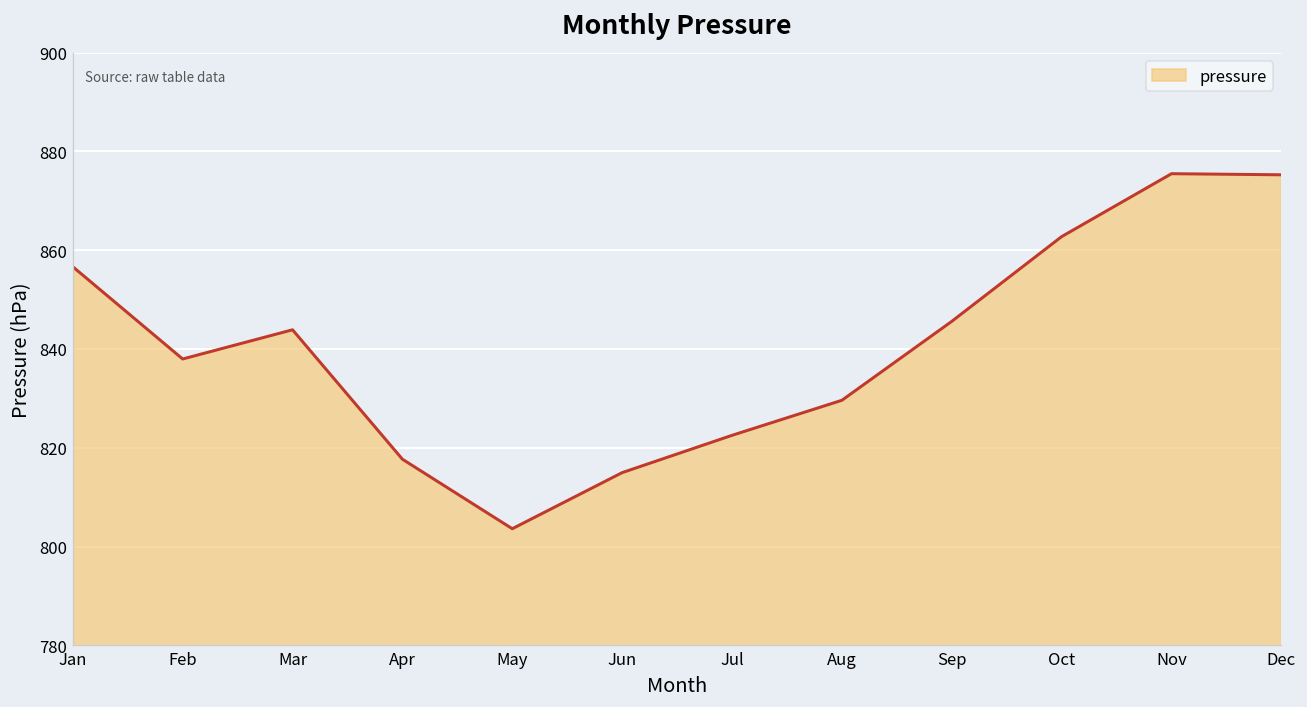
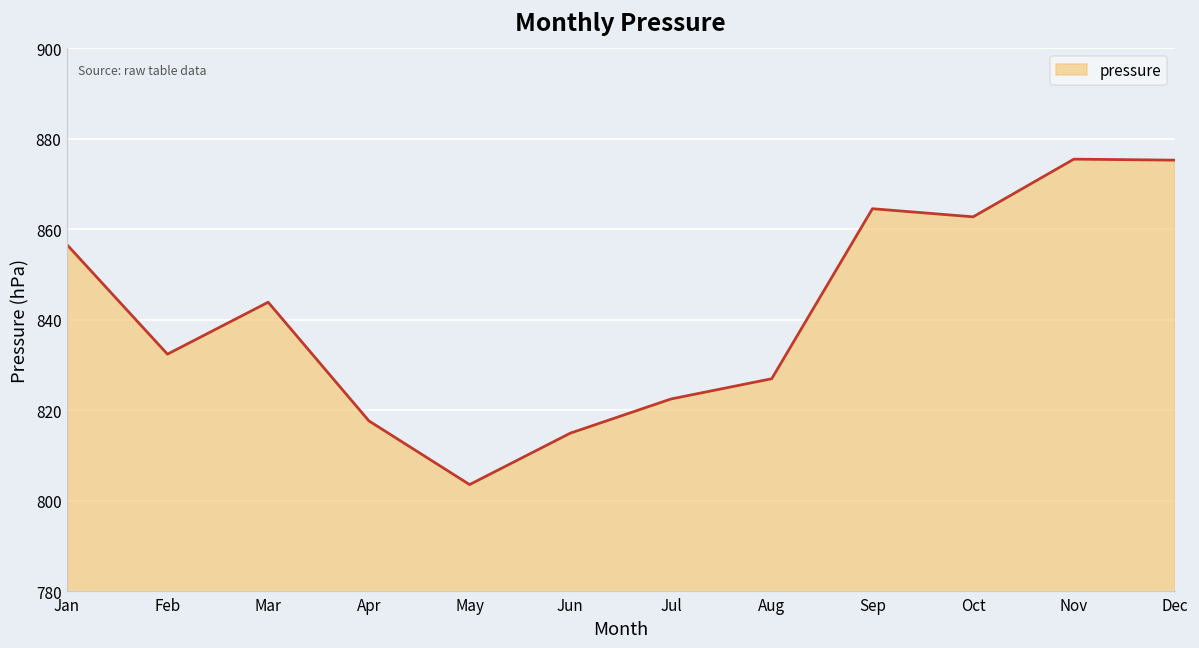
  {
    "Jan": 857,
-   "Feb": 838,
+   "Feb": 832,
    "Mar": 844,
    "Apr": 818,
    "May": 804,
    "Jun": 815,
    "Jul": 823,
-   "Aug": 830,
-   "Sep": 846,
+   "Aug": 827,
+   "Sep": 865,
    "Oct": 863,
    "Nov": 875,
    "Dec": 875
  }
